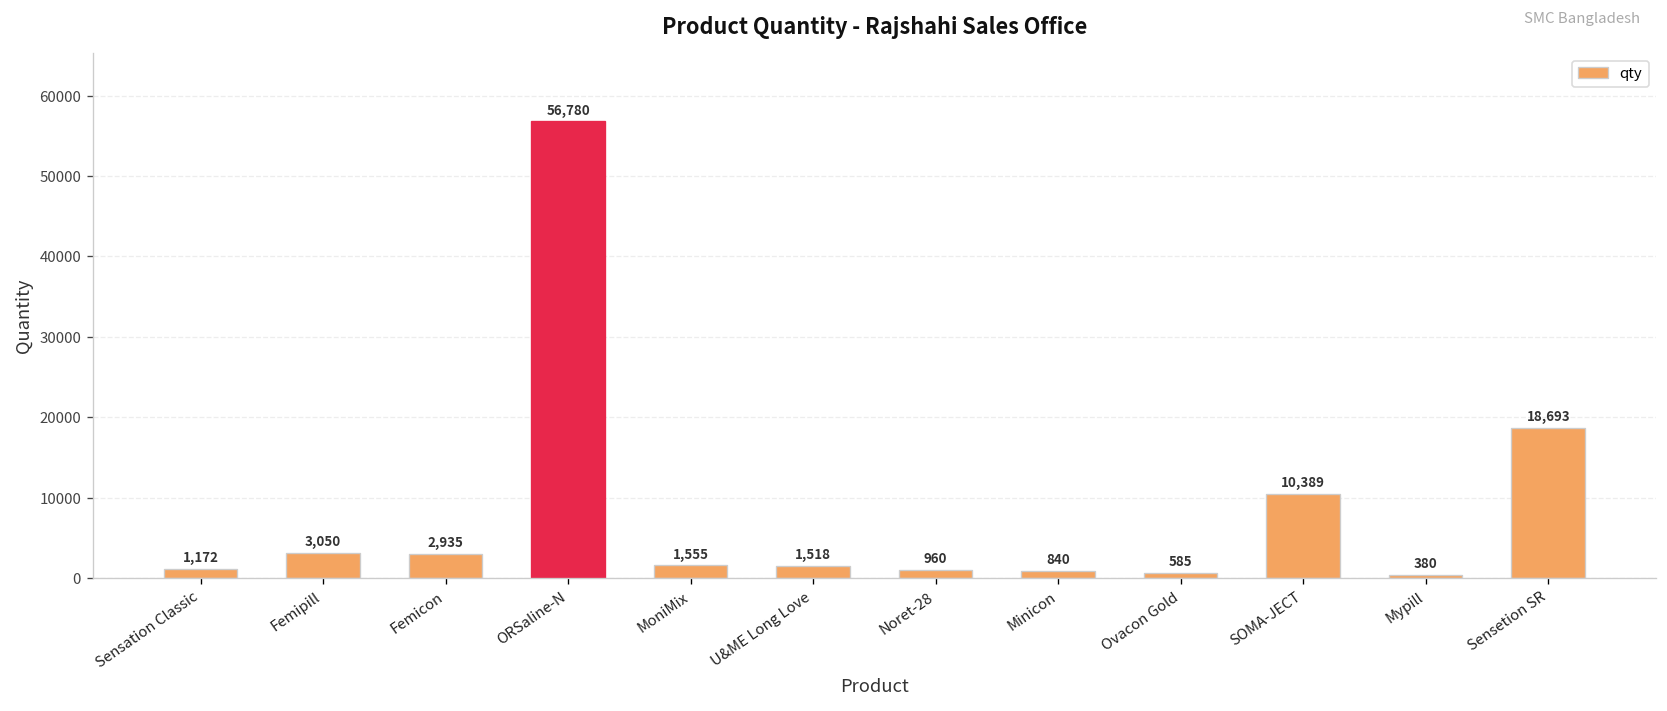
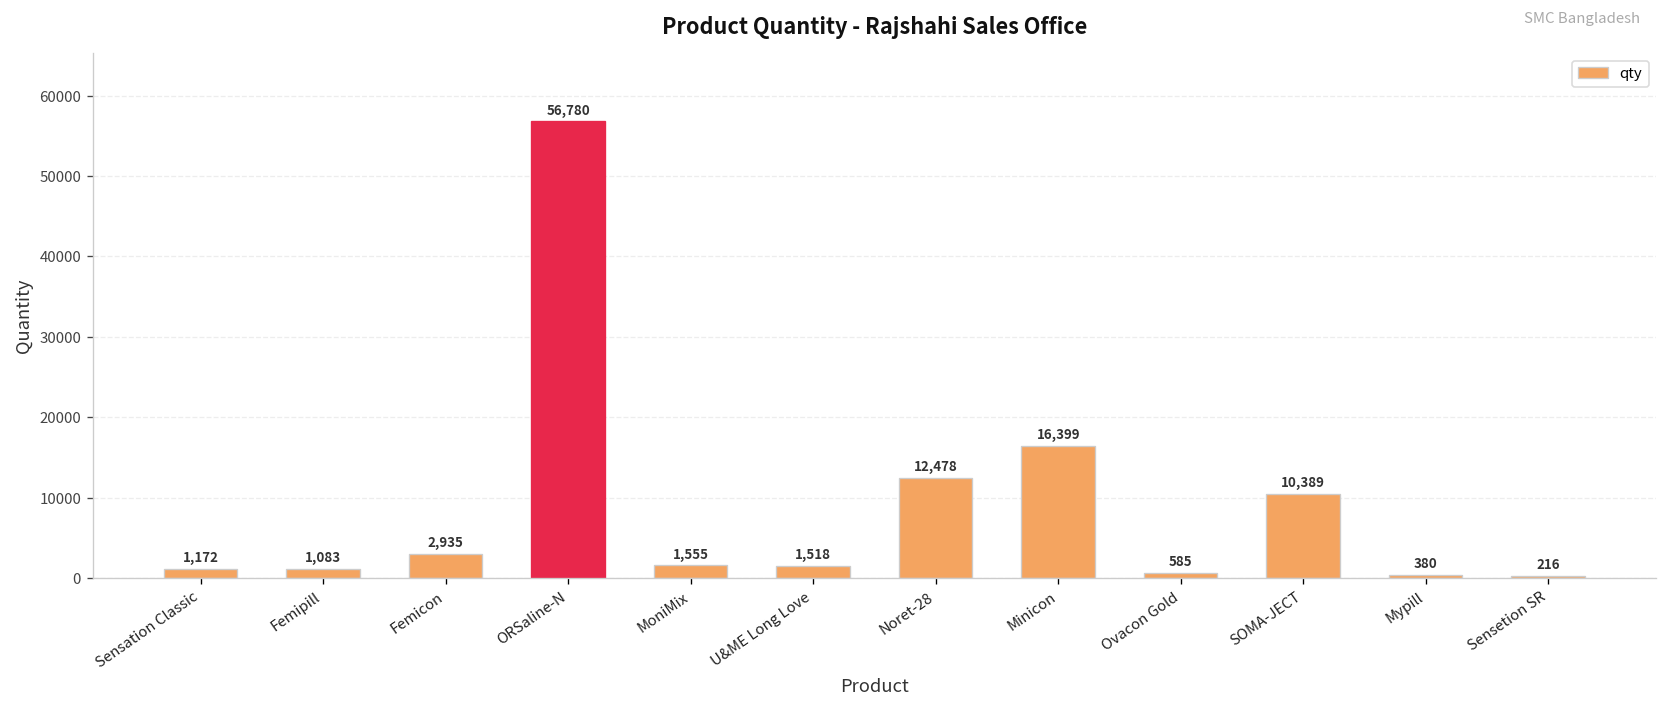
  {
    "Sensation Classic": "1,172",
-   "Femipill": "3,050",
+   "Femipill": "1,083",
    "Femicon": "2,935",
    "ORSaline-N": "56,780",
    "MoniMix": "1,555",
    "U&ME Long Love": "1,518",
-   "Noret-28": "960",
-   "Minicon": "840",
+   "Noret-28": "12,478",
+   "Minicon": "16,399",
    "Ovacon Gold": "585",
    "SOMA-JECT": "10,389",
    "Mypill": "380",
-   "Sensetion SR": "18,693"
+   "Sensetion SR": "216"
  }
